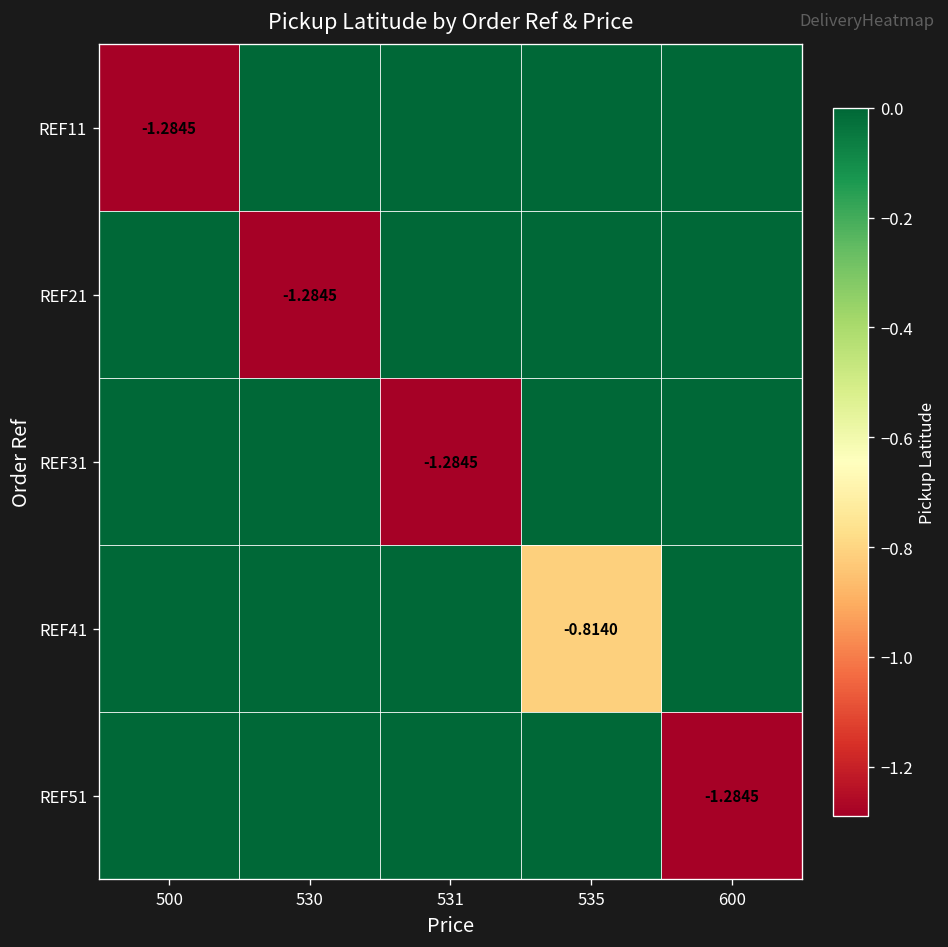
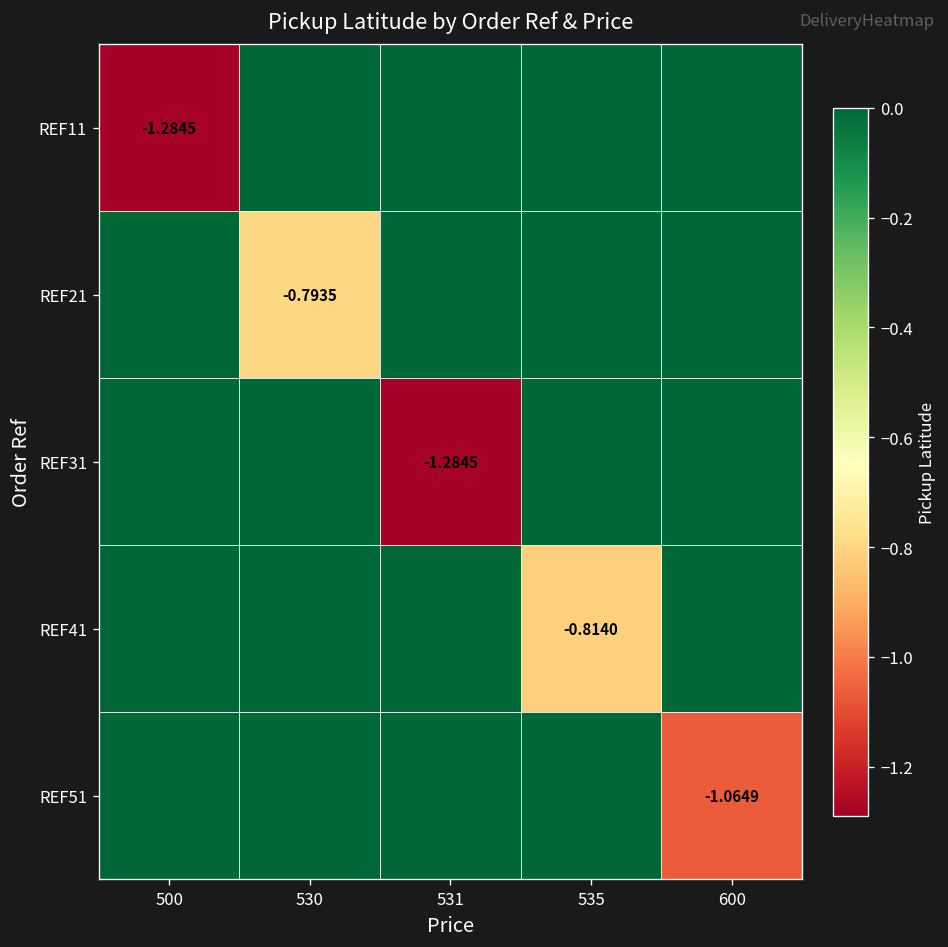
  {
    "REF11": {
      "500": -1.2845
    },
    "REF21": {
-     "530": -1.2845
+     "530": -0.7935
    },
    "REF31": {
      "531": -1.2845
    },
    "REF41": {
      "535": -0.8140
    },
    "REF51": {
-     "600": -1.2845
+     "600": -1.0649
    }
  }
